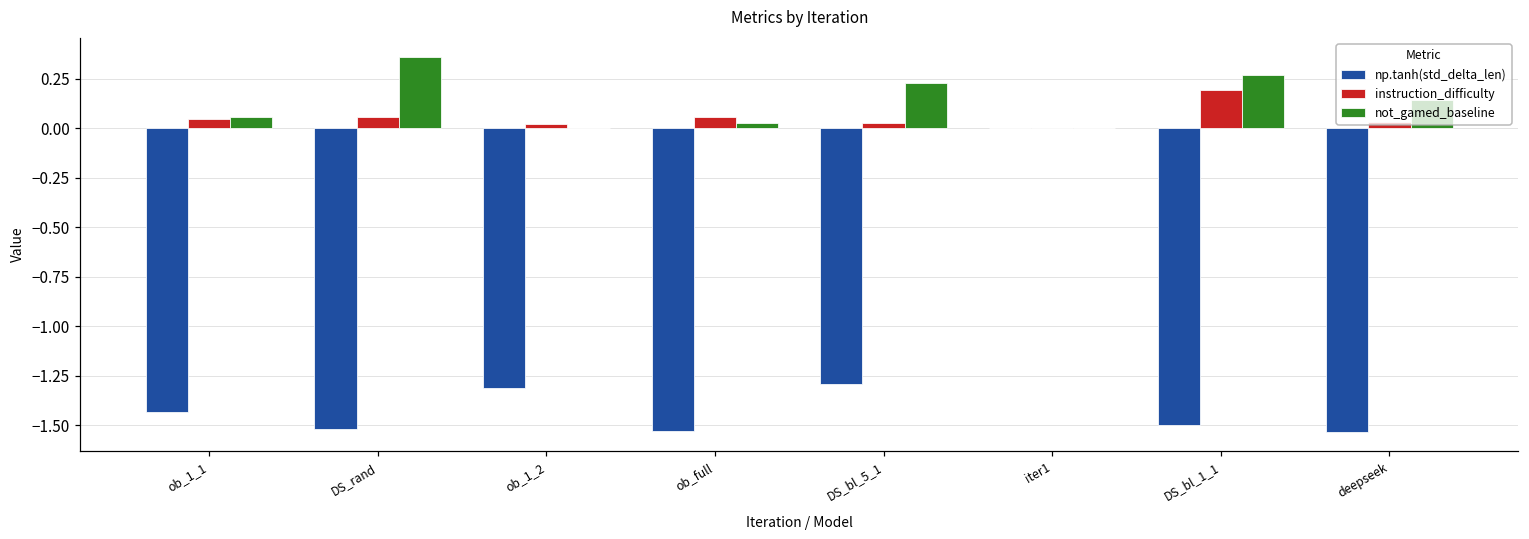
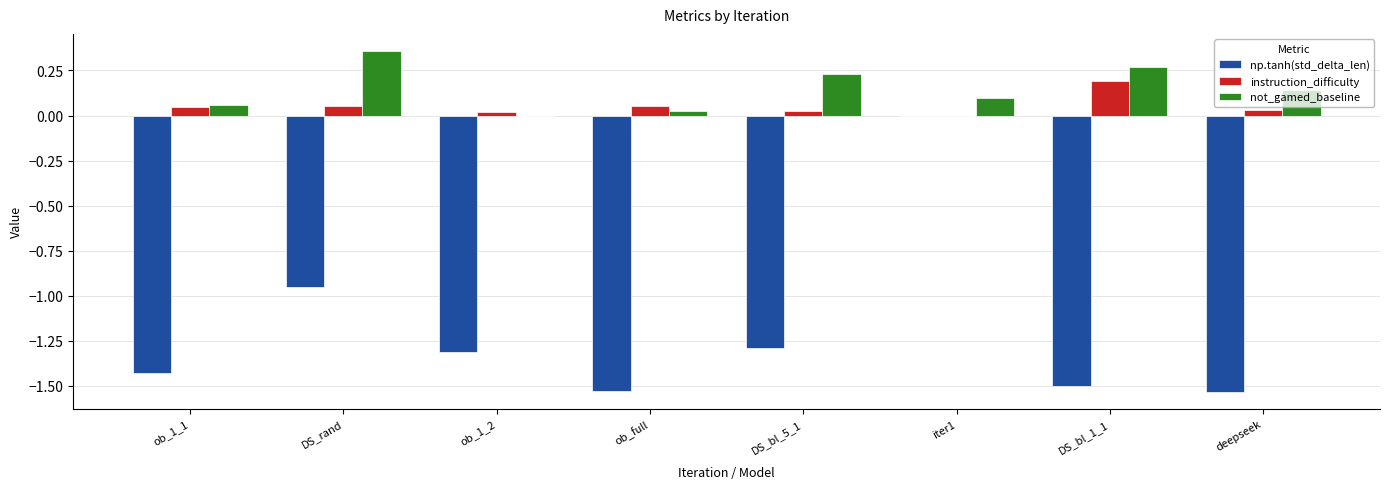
  {
    "np.tanh(std_delta_len)": {
      "ob_1_1": -1.43,
-     "DS_rand": -1.52,
+     "DS_rand": -0.95,
      "ob_1_2": -1.31,
      "ob_full": -1.53,
      "DS_bl_5_1": -1.29,
      "iter1": 0.00,
      "DS_bl_1_1": -1.50,
      "deepseek": -1.53
    },
    "instruction_difficulty": {
      "ob_1_1": 0.05,
      "DS_rand": 0.05,
      "ob_1_2": 0.02,
      "ob_full": 0.05,
      "DS_bl_5_1": 0.03,
      "iter1": 0.00,
      "DS_bl_1_1": 0.19,
      "deepseek": 0.03
    },
    "not_gamed_baseline": {
      "ob_1_1": 0.06,
      "DS_rand": 0.36,
      "ob_1_2": 0.0,
      "ob_full": 0.03,
      "DS_bl_5_1": 0.23,
-     "iter1": 0.0,
+     "iter1": 0.1,
      "DS_bl_1_1": 0.27
    }
  }
